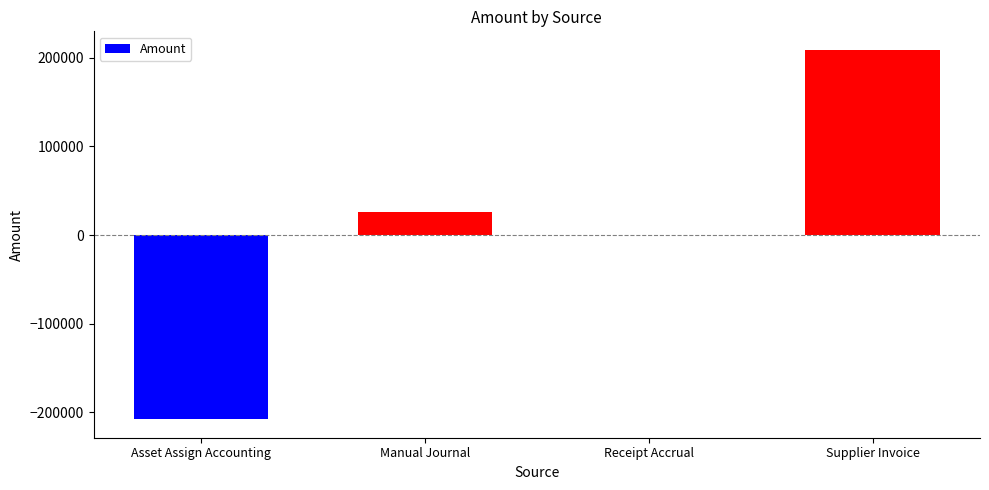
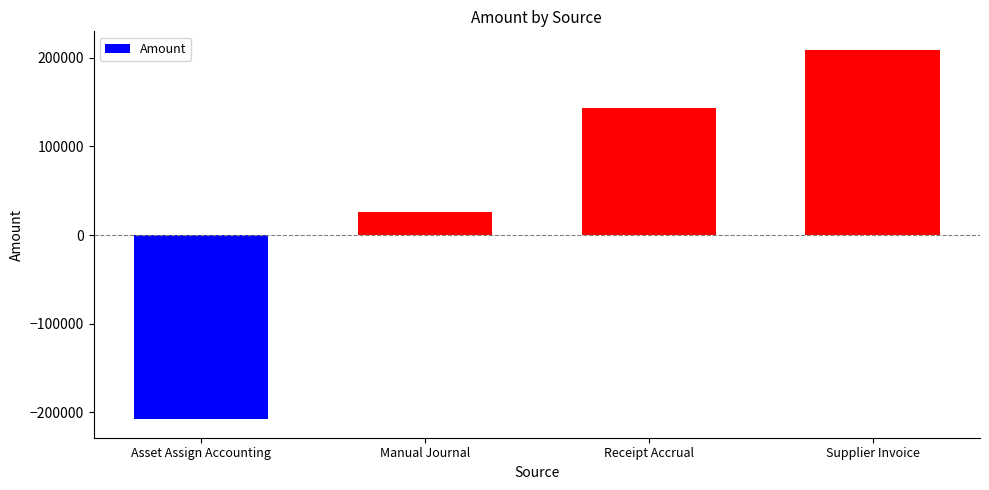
  {
    "Asset Assign Accounting": -210000,
    "Manual Journal": 30000,
-   "Receipt Accrual": 0,
+   "Receipt Accrual": 140000,
    "Supplier Invoice": 210000
  }
